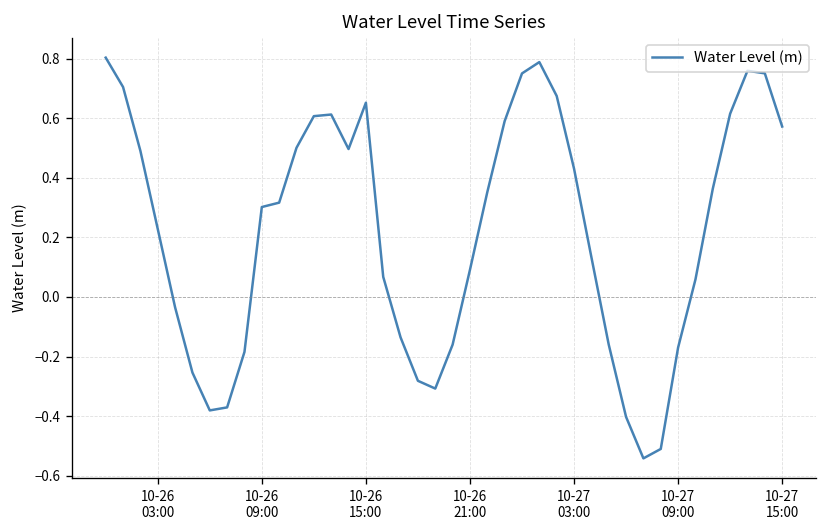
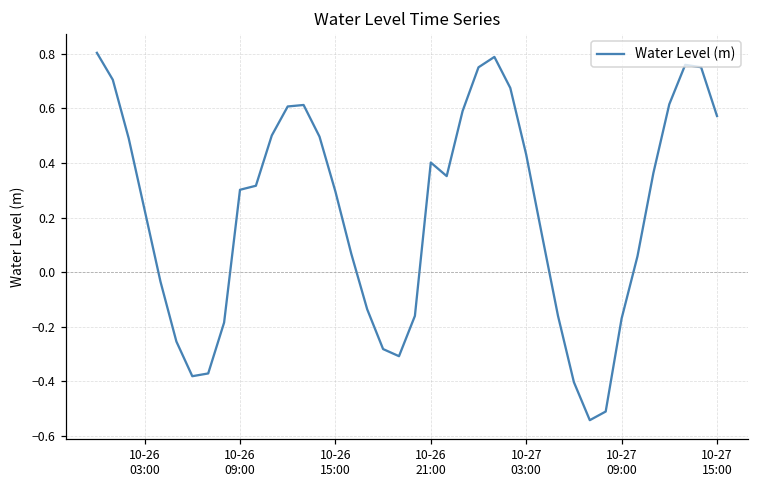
  {
    "10-26 03:00": 0.23,
    "10-26 09:00": 0.30,
-   "10-26 15:00": 0.65,
-   "10-26 21:00": 0.09,
+   "10-26 15:00": 0.30,
+   "10-26 21:00": 0.40,
    "10-27 03:00": 0.43,
    "10-27 09:00": -0.17,
    "10-27 15:00": 0.57
  }
